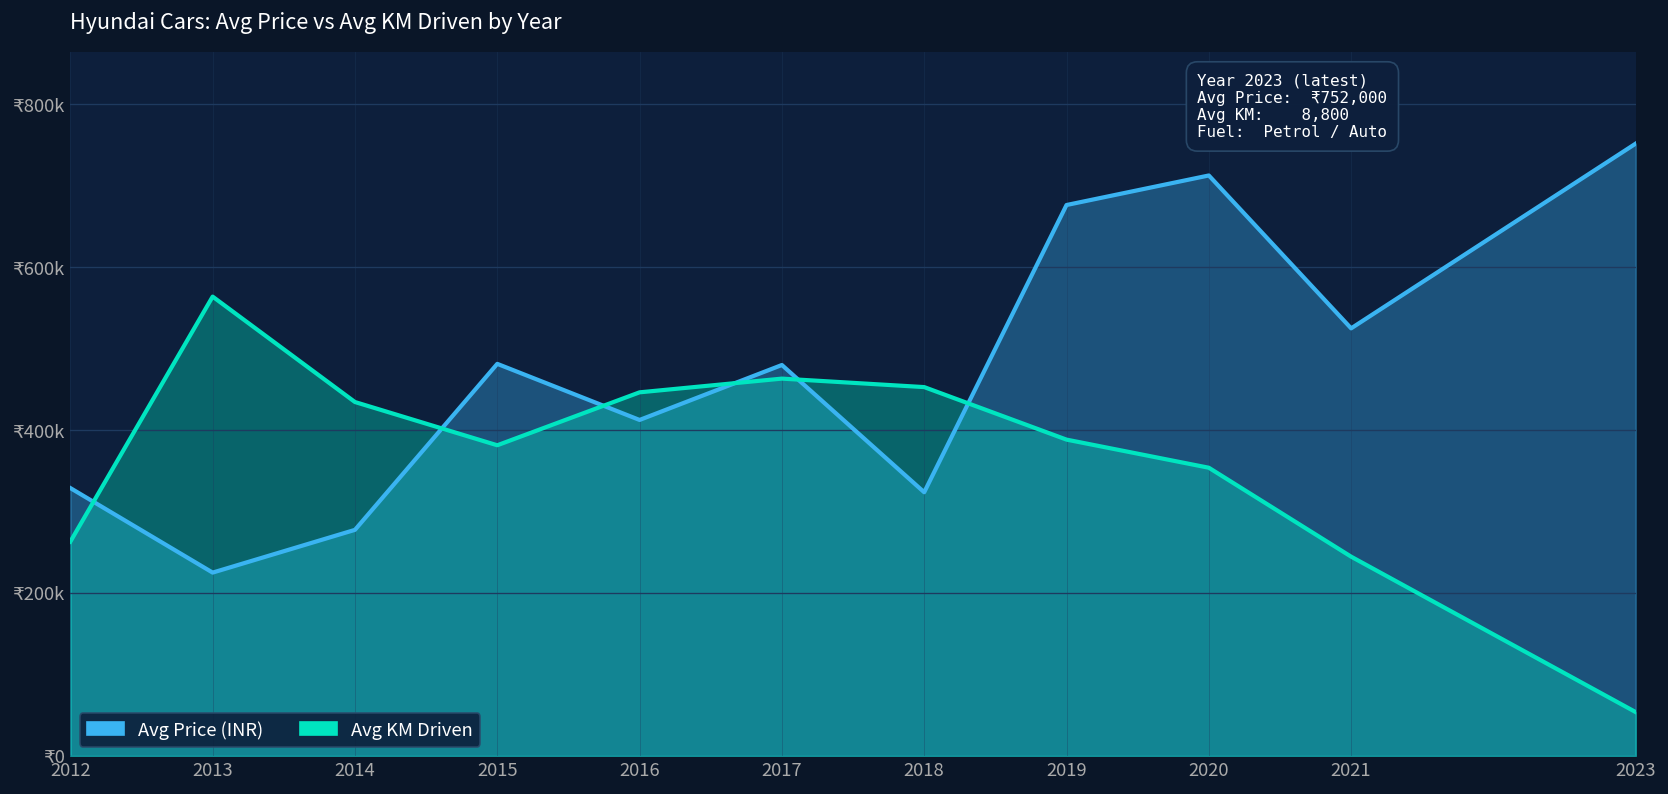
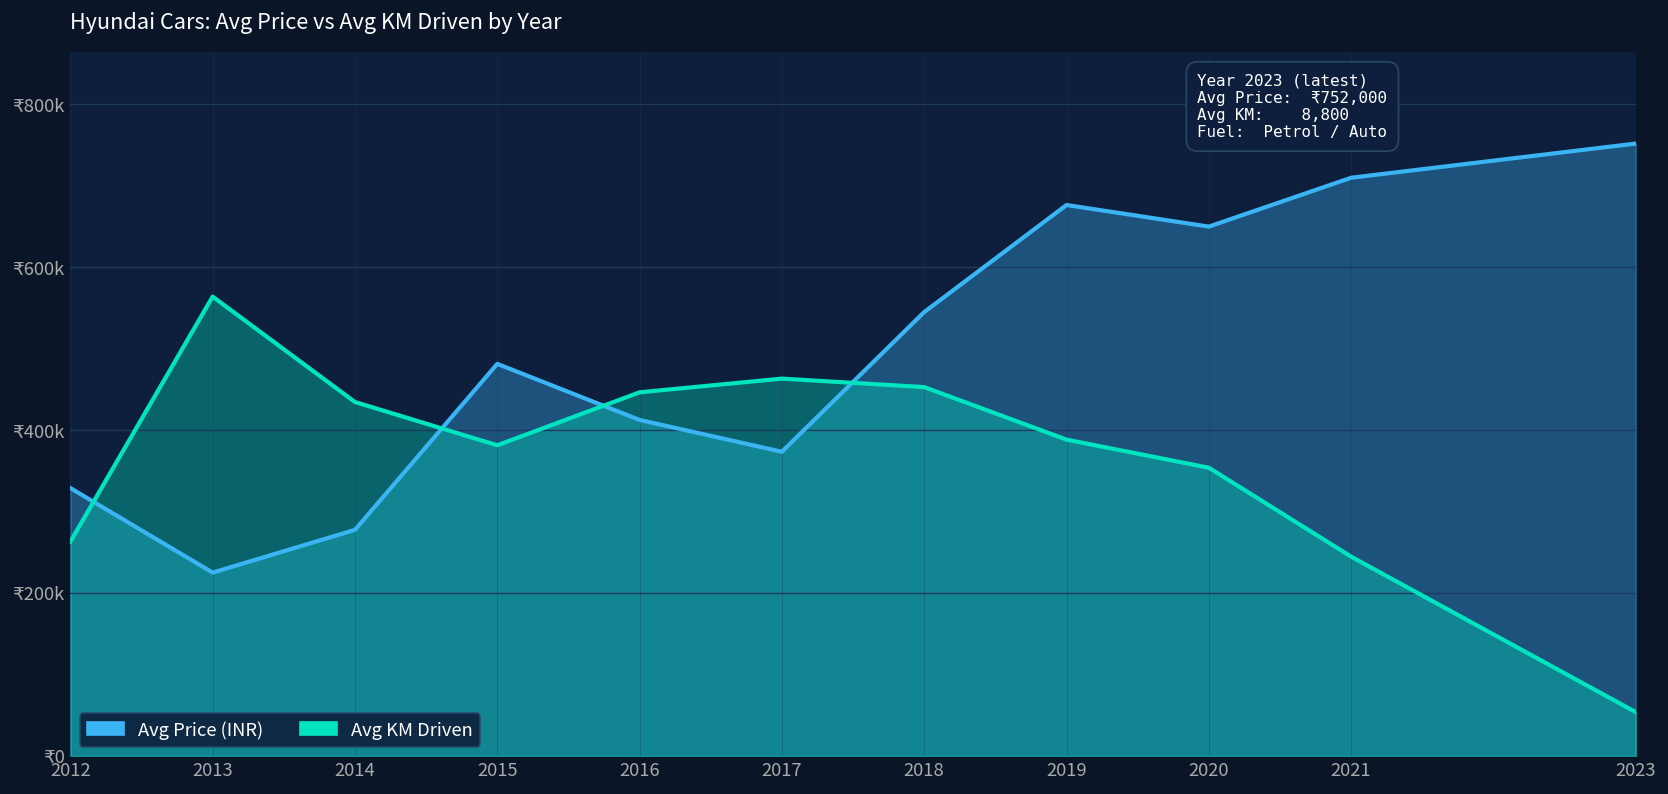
  {
    "Avg Price (INR)": {
      "2012": "₹330000",
      "2013": "₹230000",
      "2014": "₹280000",
      "2015": "₹480000",
      "2016": "₹410000",
-     "2017": "₹480000",
-     "2018": "₹320000",
+     "2017": "₹370000",
+     "2018": "₹550000",
      "2019": "₹680000",
-     "2020": "₹710000",
-     "2021": "₹530000",
+     "2020": "₹650000",
+     "2021": "₹710000",
      "2023": "₹750000"
    }
  }
